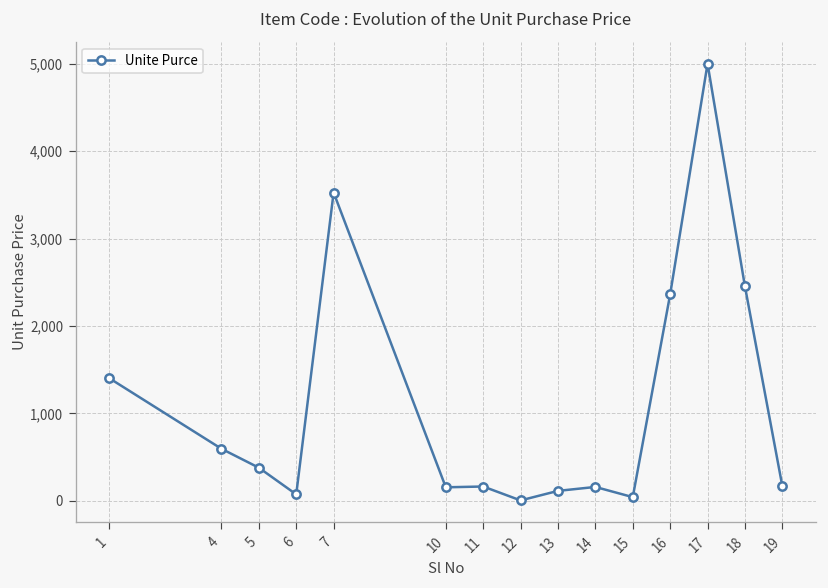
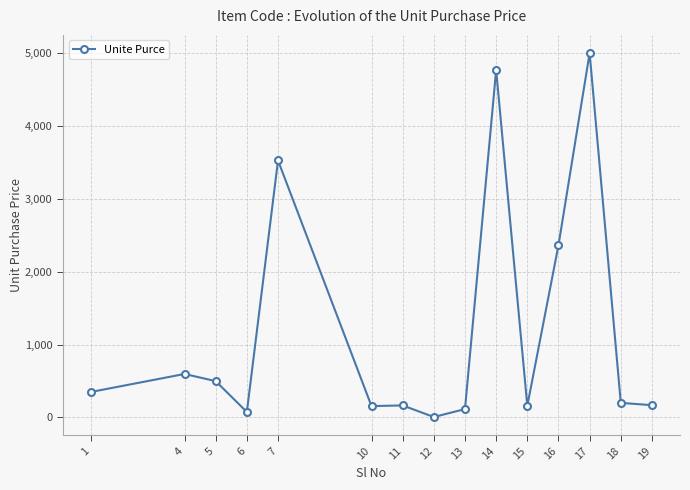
  {
-   "1": "1,400",
+   "1": "400",
    "4": "600",
-   "5": "400",
+   "5": "500",
    "6": "100",
    "7": "3,500",
    "10": "200",
    "11": "200",
    "12": "0",
    "13": "100",
-   "14": "200",
-   "15": "0",
+   "14": "4,800",
+   "15": "200",
    "16": "2,400",
    "17": "5,000",
-   "18": "2,500",
+   "18": "200",
    "19": "200"
  }
